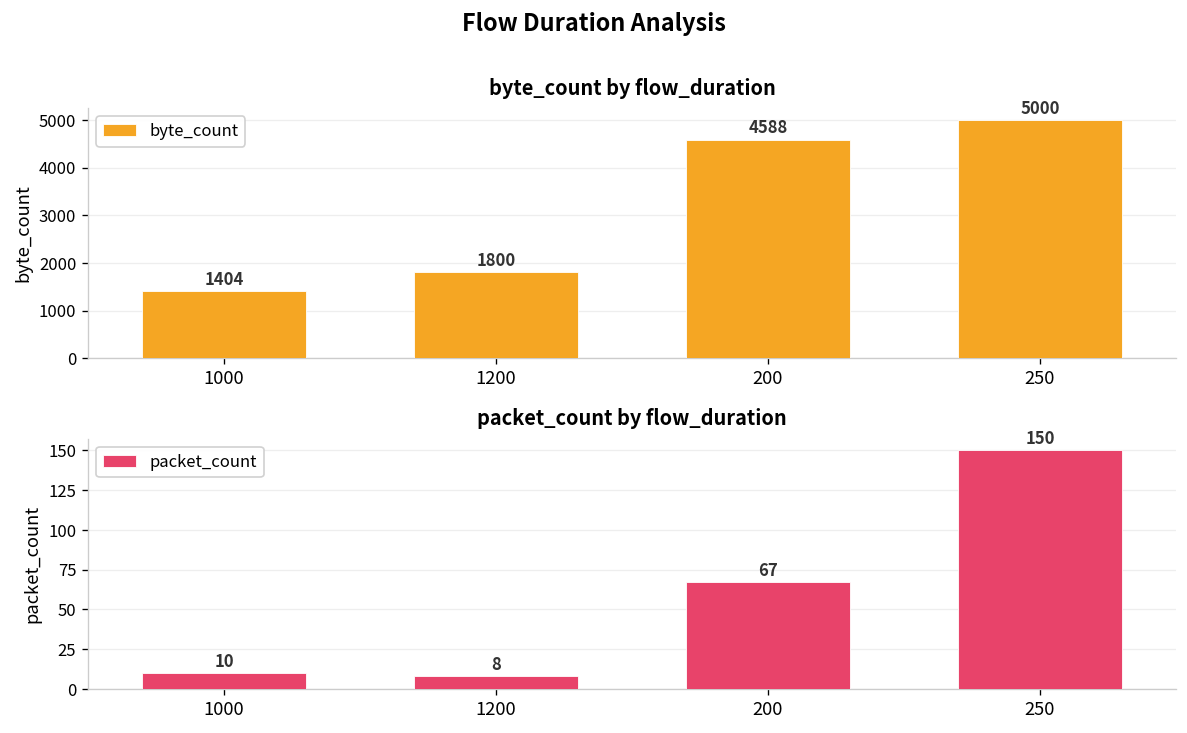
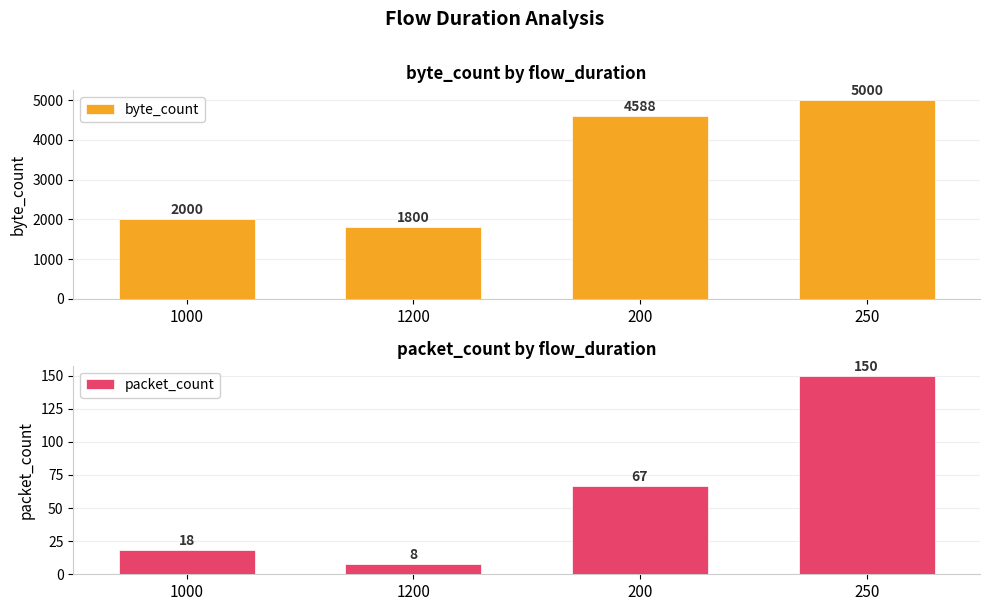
  {
    "byte_count by flow_duration": {
-     "1000": 1404,
+     "1000": 2000,
      "1200": 1800,
      "200": 4588,
      "250": 5000
    },
    "packet_count by flow_duration": {
-     "1000": 10,
+     "1000": 18,
      "1200": 8,
      "200": 67,
      "250": 150
    }
  }
